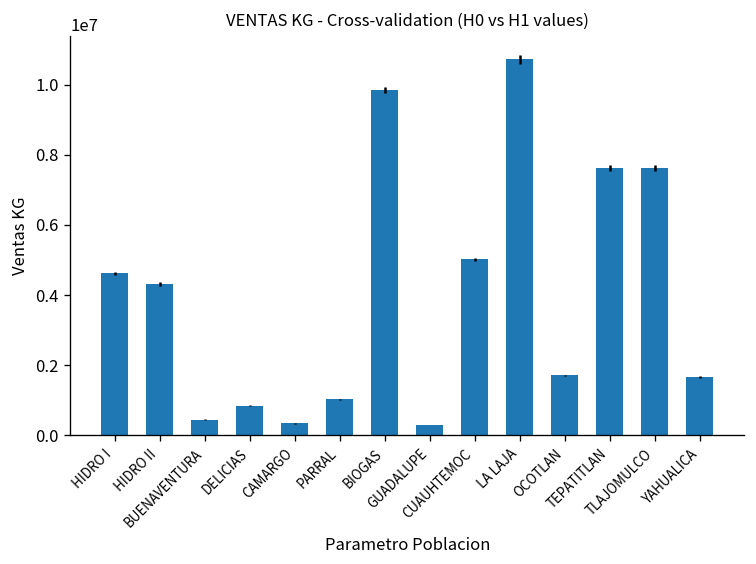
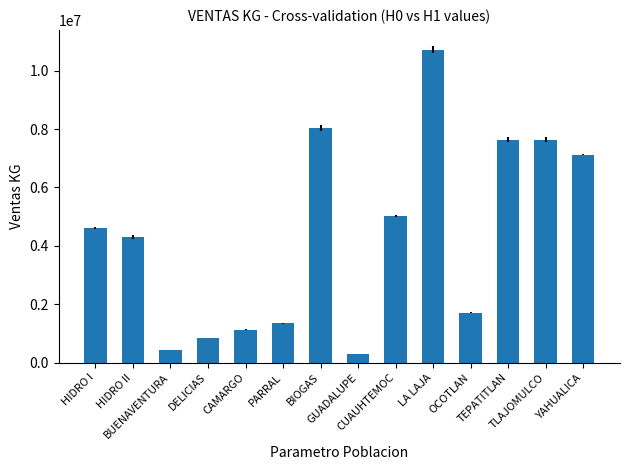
  {
    "HIDRO I": 4600000,
    "HIDRO II": 4300000,
    "BUENAVENTURA": 400000,
    "DELICIAS": 800000,
-   "CAMARGO": 300000,
-   "PARRAL": 1000000,
-   "BIOGAS": 9800000,
+   "CAMARGO": 1100000,
+   "PARRAL": 1300000,
+   "BIOGAS": 8000000,
    "GUADALUPE": 300000,
    "CUAUHTEMOC": 5000000,
    "LA LAJA": 10700000,
    "OCOTLAN": 1700000,
    "TEPATITLAN": 7600000,
    "TLAJOMULCO": 7600000,
-   "YAHUALICA": 1700000
+   "YAHUALICA": 7100000
  }
